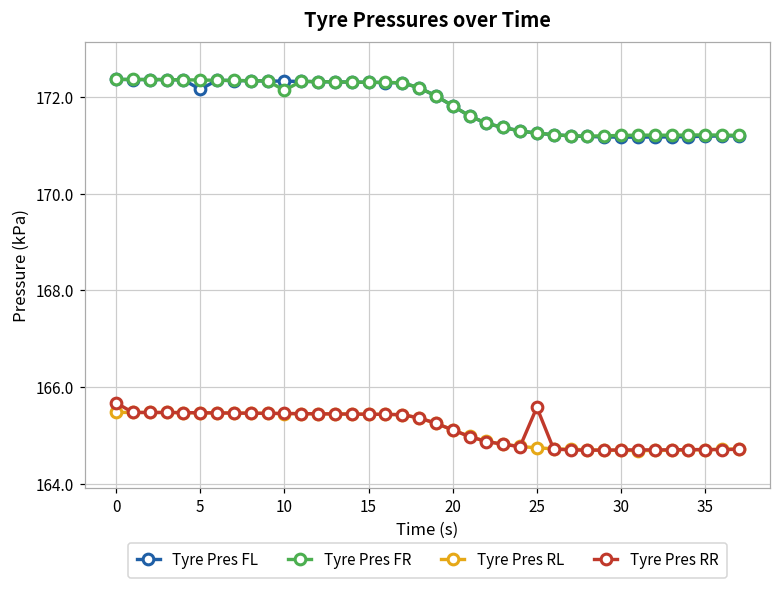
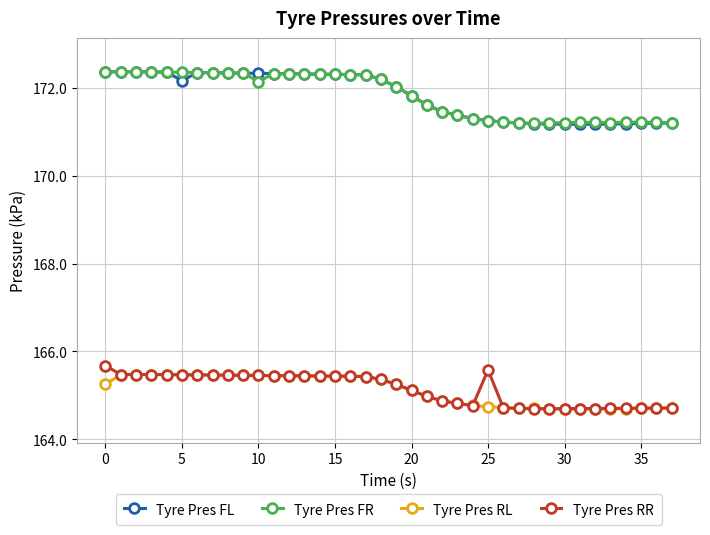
  {
    "Tyre Pres FL": {
      "5": 172.2,
      "10": 172.3
    },
    "Tyre Pres FR": {
      "5": 172.4,
      "10": 172.1
    },
    "Tyre Pres RL": {
-     "0": 165.5,
+     "0": 165.2,
      "25": 164.7
    },
    "Tyre Pres RR": {
      "0": 165.7,
      "25": 165.6
    }
  }
